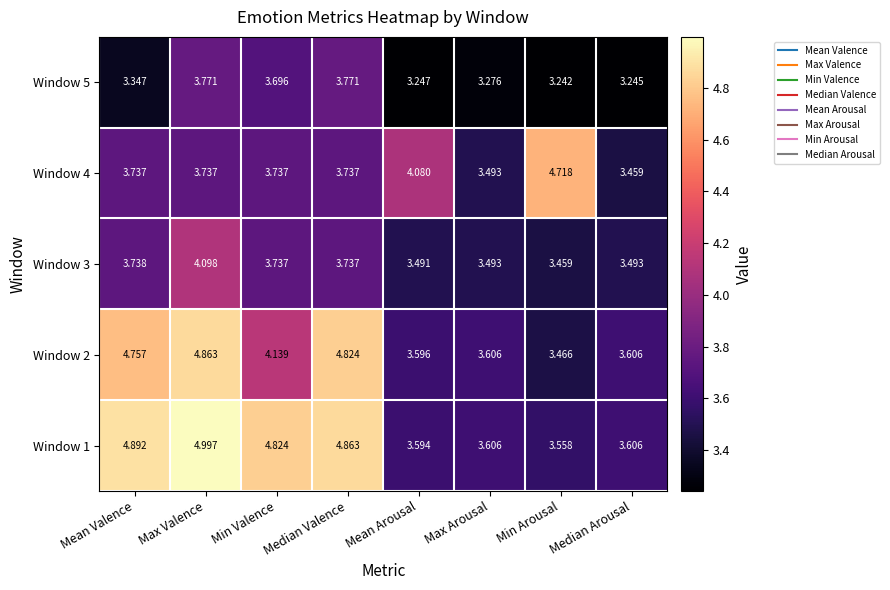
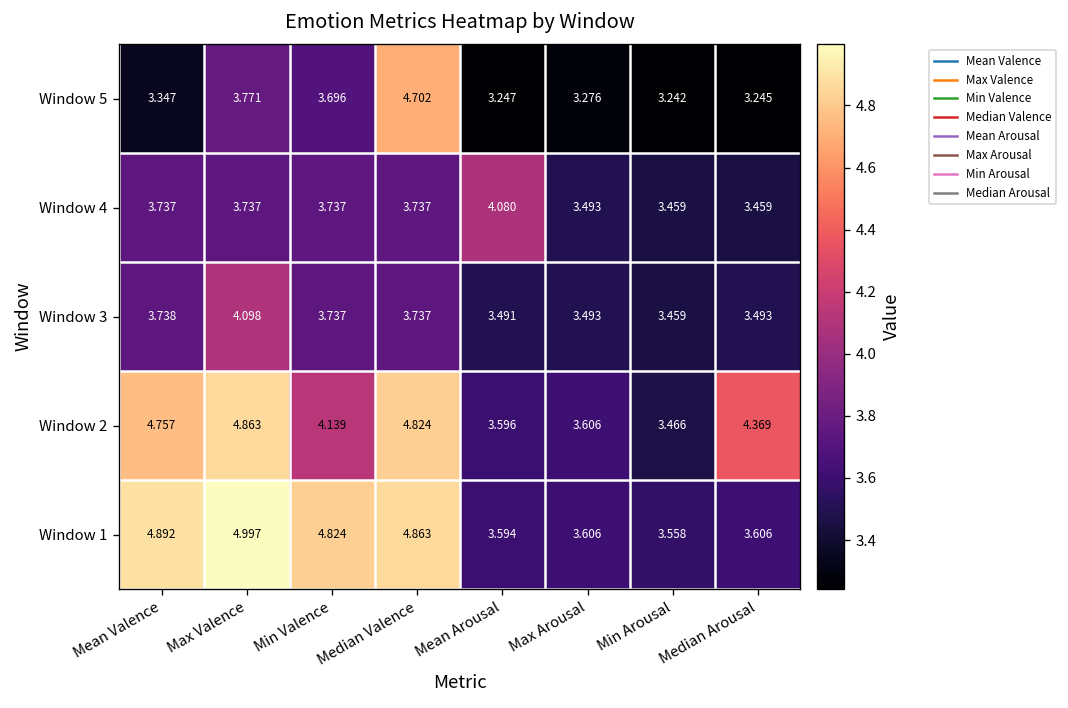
  {
    "Window 5": {
      "Mean Valence": 3.347,
      "Max Valence": 3.771,
      "Min Valence": 3.696,
-     "Median Valence": 3.771,
+     "Median Valence": 4.702,
      "Mean Arousal": 3.247,
      "Max Arousal": 3.276,
      "Min Arousal": 3.242,
      "Median Arousal": 3.245
    },
    "Window 4": {
      "Mean Valence": 3.737,
      "Max Valence": 3.737,
      "Min Valence": 3.737,
      "Median Valence": 3.737,
      "Mean Arousal": 4.080,
      "Max Arousal": 3.493,
-     "Min Arousal": 4.718,
+     "Min Arousal": 3.459,
      "Median Arousal": 3.459
    },
    "Window 3": {
      "Mean Valence": 3.738,
      "Max Valence": 4.098,
      "Min Valence": 3.737,
      "Median Valence": 3.737,
      "Mean Arousal": 3.491,
      "Max Arousal": 3.493,
      "Min Arousal": 3.459,
      "Median Arousal": 3.493
    },
    "Window 2": {
      "Mean Valence": 4.757,
      "Max Valence": 4.863,
      "Min Valence": 4.139,
      "Median Valence": 4.824,
      "Mean Arousal": 3.596,
      "Max Arousal": 3.606,
      "Min Arousal": 3.466,
-     "Median Arousal": 3.606
+     "Median Arousal": 4.369
    },
    "Window 1": {
      "Mean Valence": 4.892,
      "Max Valence": 4.997,
      "Min Valence": 4.824,
      "Median Valence": 4.863,
      "Mean Arousal": 3.594,
      "Max Arousal": 3.606,
      "Min Arousal": 3.558,
      "Median Arousal": 3.606
    }
  }
